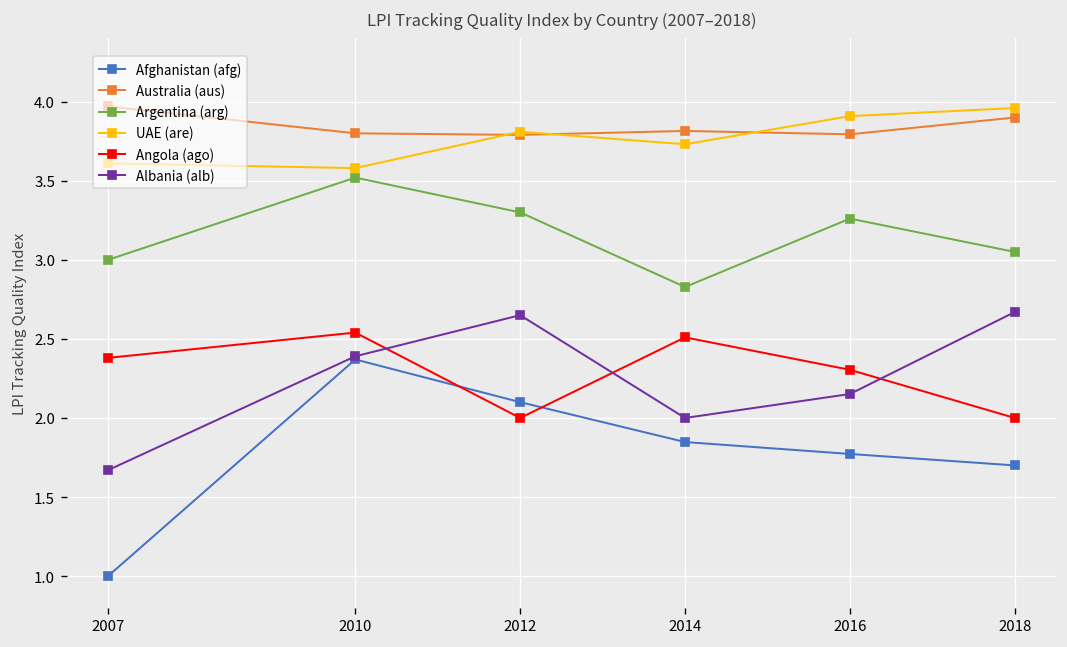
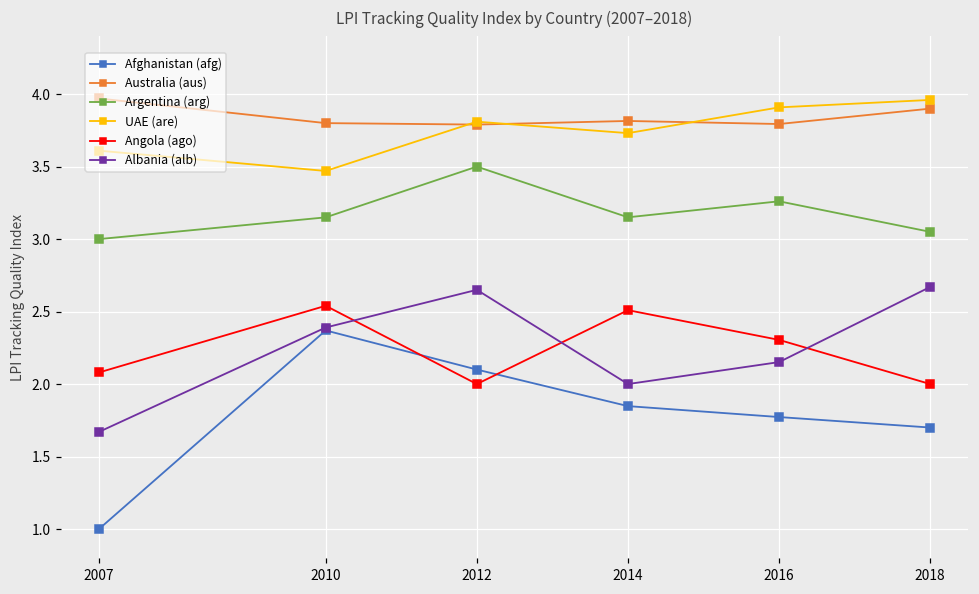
  {
    "Afghanistan (afg)": {
      "2007": 1.00,
      "2010": 2.37,
      "2012": 2.10,
      "2014": 1.85,
      "2016": 1.77,
      "2018": 1.70
    },
    "Australia (aus)": {
      "2010": 3.80,
      "2012": 3.79,
      "2014": 3.81,
      "2016": 3.79,
      "2018": 3.90
    },
    "Argentina (arg)": {
      "2007": 3.00,
-     "2010": 3.52,
-     "2012": 3.3,
-     "2014": 2.83,
+     "2010": 3.15,
+     "2012": 3.5,
+     "2014": 3.15,
      "2016": 3.26,
      "2018": 3.05
    },
    "UAE (are)": {
-     "2010": 3.58,
+     "2010": 3.47,
      "2012": 3.81,
      "2014": 3.73,
      "2016": 3.91,
      "2018": 3.96
    },
    "Angola (ago)": {
-     "2007": 2.38,
+     "2007": 2.08,
      "2010": 2.54,
      "2012": 2.00,
      "2014": 2.51,
      "2016": 2.30,
      "2018": 2.00
    },
    "Albania (alb)": {
      "2007": 1.67,
      "2010": 2.39,
      "2012": 2.65,
      "2014": 2.00,
      "2016": 2.15,
      "2018": 2.67
    }
  }
